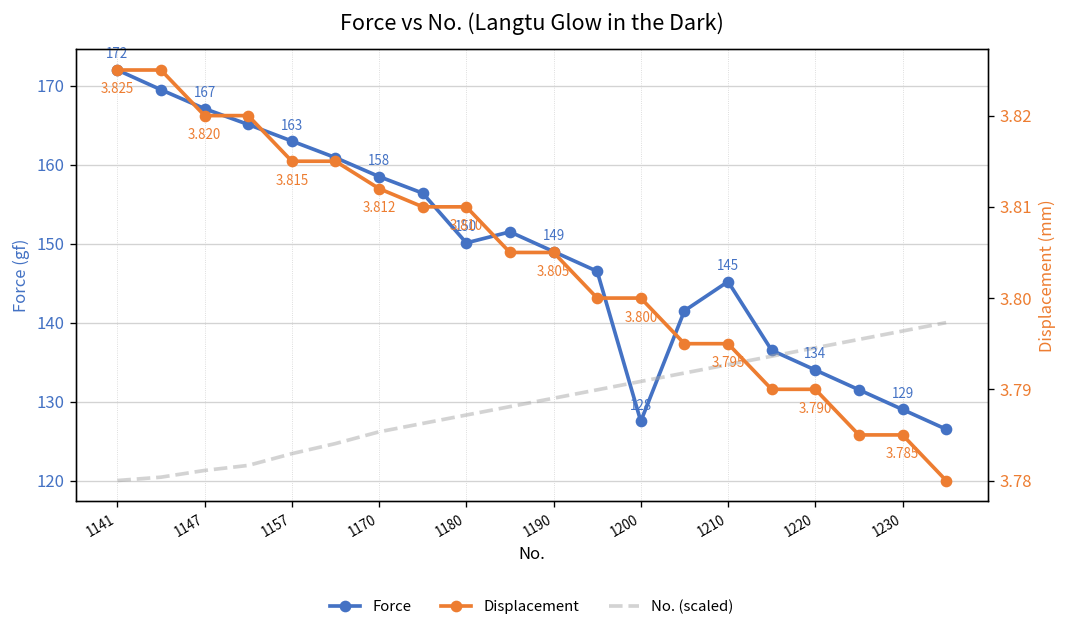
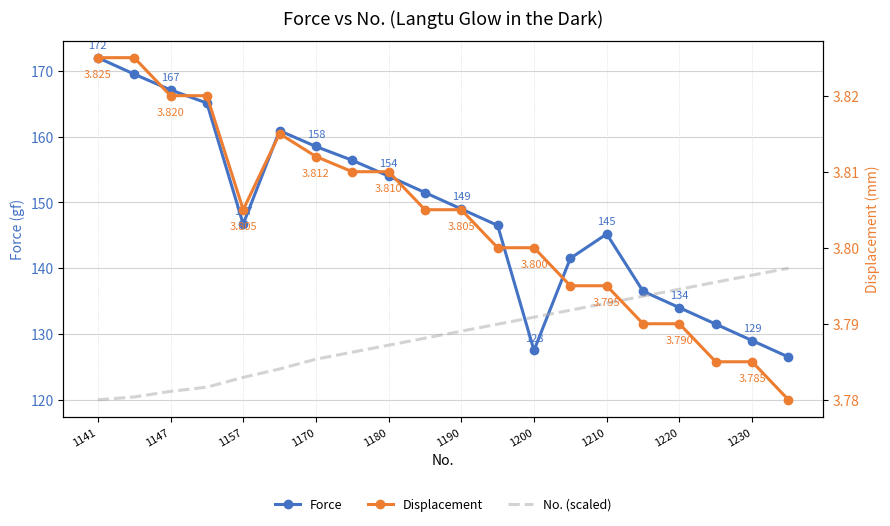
  {
    "Force": {
      "1141": 172,
      "1147": 167,
-     "1157": 163,
+     "1157": 147,
      "1170": 158,
-     "1180": 150,
+     "1180": 154,
      "1190": 149,
      "1200": 128,
      "1210": 145,
      "1230": 129
    },
    "Displacement": {
      "1141": 3.825,
      "1147": 3.820,
-     "1157": 3.815,
+     "1157": 3.805,
      "1170": 3.812,
      "1180": 3.810,
      "1190": 3.805,
      "1200": 3.800,
      "1220": 3.790,
      "1230": 3.785
    }
  }
